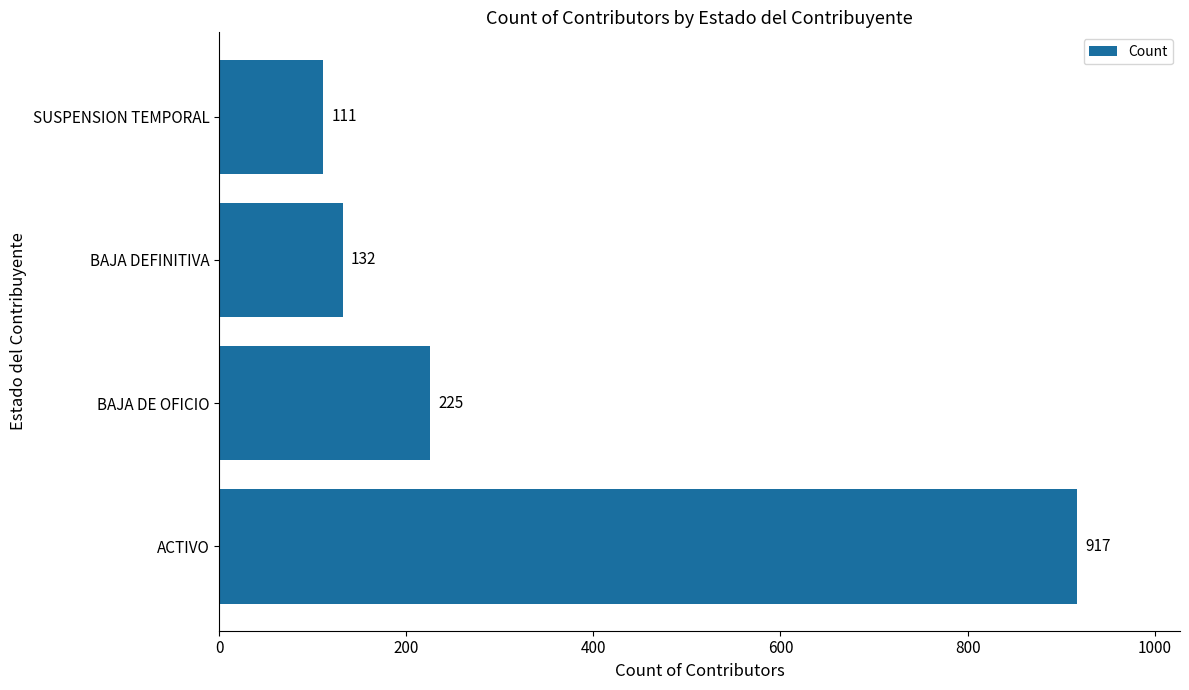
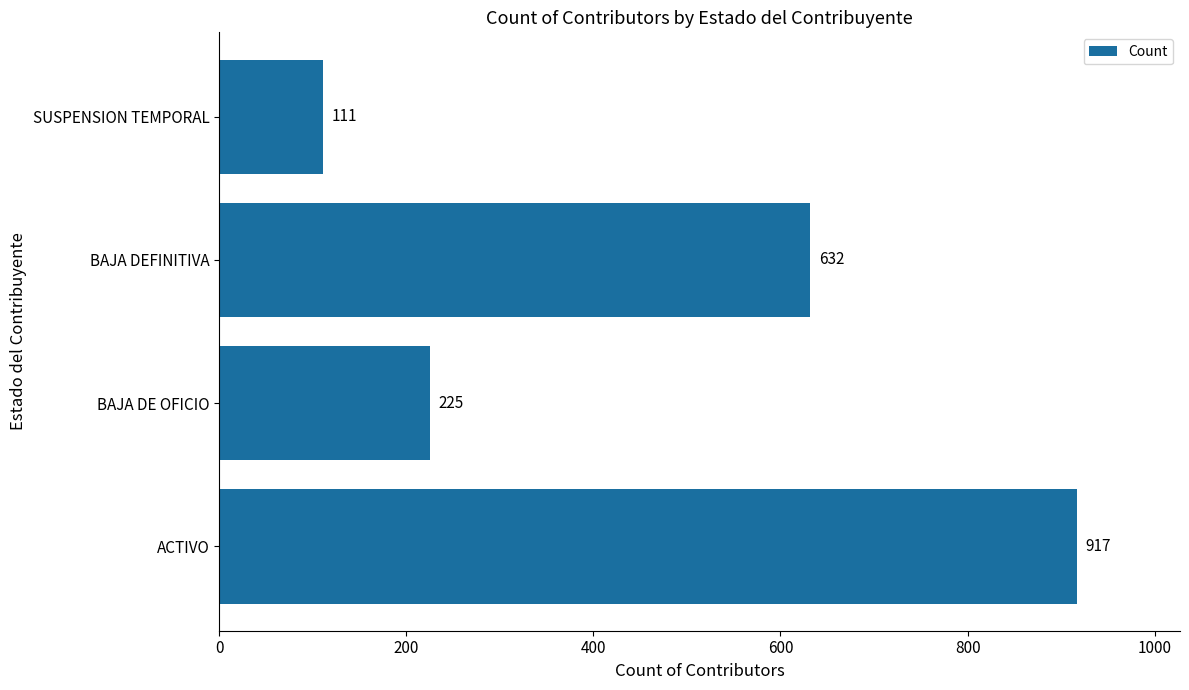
  {
    "SUSPENSION TEMPORAL": 111,
-   "BAJA DEFINITIVA": 132,
+   "BAJA DEFINITIVA": 632,
    "BAJA DE OFICIO": 225,
    "ACTIVO": 917
  }
